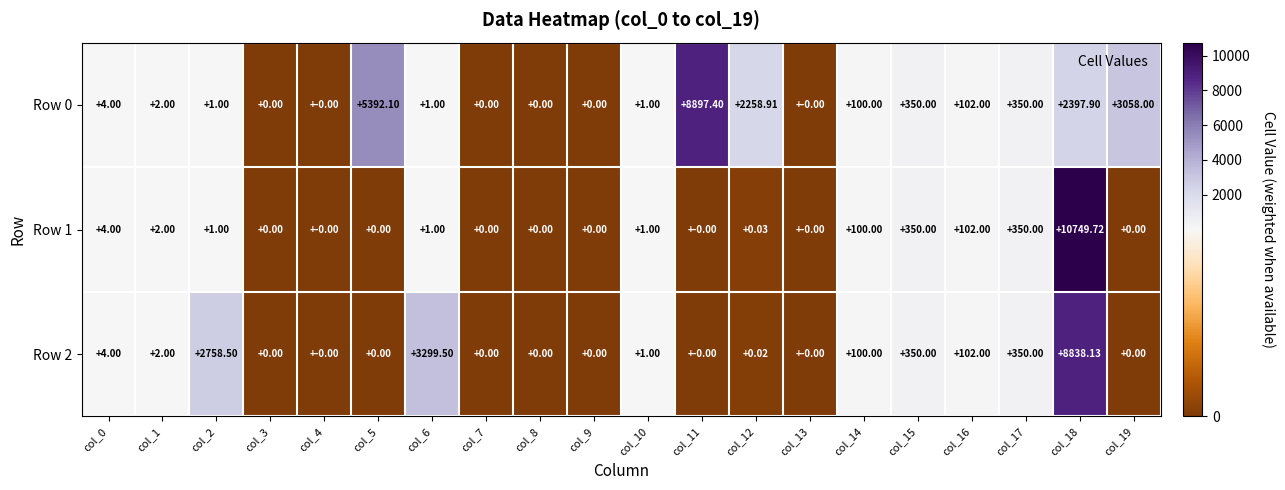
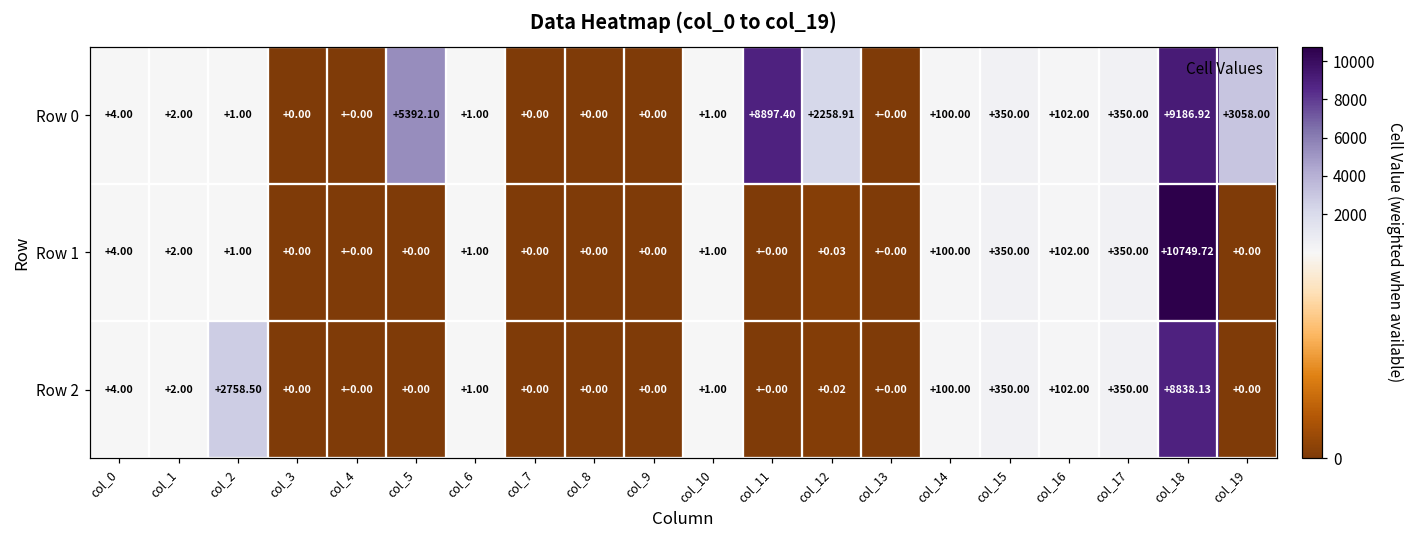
  {
    "Row 0": {
      "col_0": "+4.00",
      "col_1": "+2.00",
      "col_2": "+1.00",
      "col_3": "+0.00",
      "col_4": "+-0.00",
      "col_5": "+5392.10",
      "col_6": "+1.00",
      "col_7": "+0.00",
      "col_8": "+0.00",
      "col_9": "+0.00",
      "col_10": "+1.00",
      "col_11": "+8897.40",
      "col_12": "+2258.91",
      "col_13": "+-0.00",
      "col_14": "+100.00",
      "col_15": "+350.00",
      "col_16": "+102.00",
      "col_17": "+350.00",
-     "col_18": "+2397.90",
+     "col_18": "+9186.92",
      "col_19": "+3058.00"
    },
    "Row 1": {
      "col_0": "+4.00",
      "col_1": "+2.00",
      "col_2": "+1.00",
      "col_3": "+0.00",
      "col_4": "+-0.00",
      "col_5": "+0.00",
      "col_6": "+1.00",
      "col_7": "+0.00",
      "col_8": "+0.00",
      "col_9": "+0.00",
      "col_10": "+1.00",
      "col_11": "+-0.00",
      "col_12": "+0.03",
      "col_13": "+-0.00",
      "col_14": "+100.00",
      "col_15": "+350.00",
      "col_16": "+102.00",
      "col_17": "+350.00",
      "col_18": "+10749.72",
      "col_19": "+0.00"
    },
    "Row 2": {
      "col_0": "+4.00",
      "col_1": "+2.00",
      "col_2": "+2758.50",
      "col_3": "+0.00",
      "col_4": "+-0.00",
      "col_5": "+0.00",
-     "col_6": "+3299.50",
+     "col_6": "+1.00",
      "col_7": "+0.00",
      "col_8": "+0.00",
      "col_9": "+0.00",
      "col_10": "+1.00",
      "col_11": "+-0.00",
      "col_12": "+0.02",
      "col_13": "+-0.00",
      "col_14": "+100.00",
      "col_15": "+350.00",
      "col_16": "+102.00",
      "col_17": "+350.00",
      "col_18": "+8838.13",
      "col_19": "+0.00"
    }
  }
